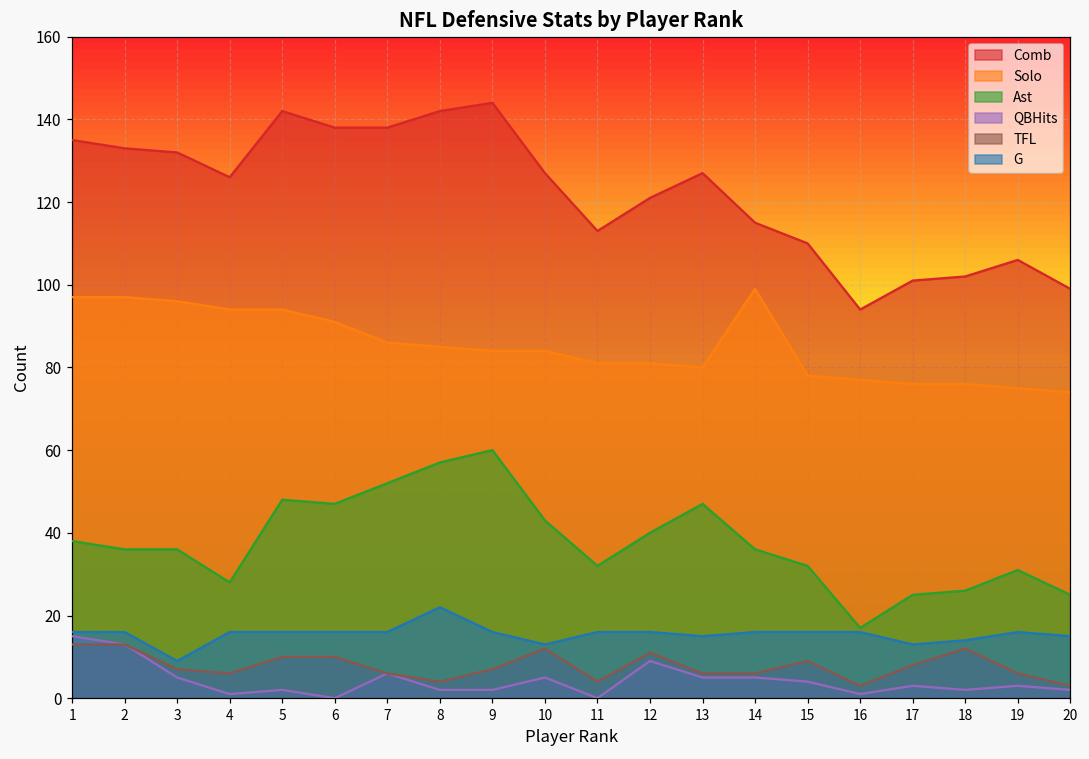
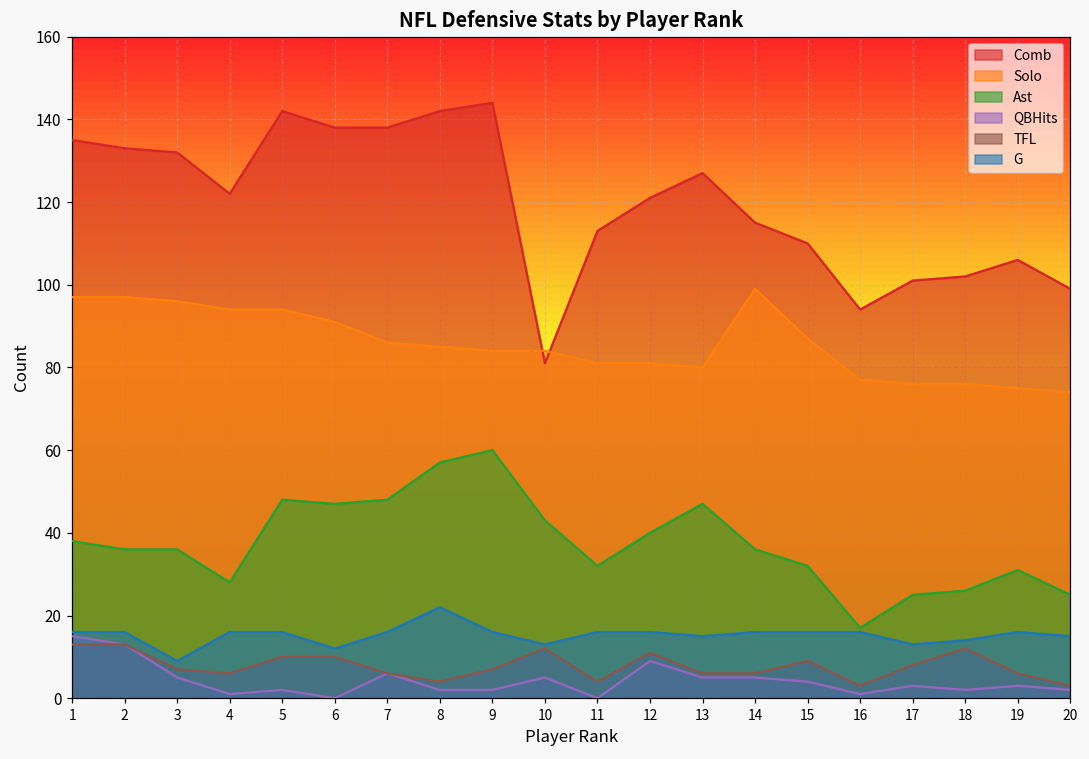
  {
    "Comb": {
      "1": 135,
      "2": 133,
      "3": 132,
-     "4": 126,
+     "4": 122,
      "5": 142,
      "6": 138,
      "7": 138,
      "8": 142,
      "9": 144,
-     "10": 127,
+     "10": 81,
      "11": 113,
      "12": 121,
      "13": 127,
      "14": 115,
      "15": 110,
      "16": 94,
      "17": 101,
      "18": 102,
      "19": 106,
      "20": 99
    },
    "Solo": {
      "1": 97,
      "2": 97,
      "3": 96,
      "4": 94,
      "5": 94,
      "6": 91,
      "7": 86,
      "8": 85,
      "9": 84,
      "10": 84,
      "11": 81,
      "12": 81,
      "13": 80,
      "14": 99,
-     "15": 78,
+     "15": 87,
      "16": 77,
      "17": 76,
      "18": 76,
      "19": 75,
      "20": 74
    },
    "Ast": {
      "1": 38,
      "2": 36,
      "3": 36,
      "4": 28,
      "5": 48,
      "6": 47,
-     "7": 52,
+     "7": 48,
      "8": 57,
      "9": 60,
      "10": 43,
      "11": 32,
      "12": 40,
      "13": 47,
      "14": 36,
      "15": 32,
      "16": 17,
      "17": 25,
      "18": 26,
      "19": 31,
      "20": 25
    },
    "QBHits": {
      "1": 15,
      "3": 5,
      "4": 1,
      "5": 2,
      "6": 0,
      "8": 2,
      "9": 2,
      "10": 5,
      "11": 0,
      "12": 9,
      "13": 5,
      "14": 5,
      "15": 4,
      "16": 1,
      "17": 3,
      "18": 2,
      "19": 3,
      "20": 2
    },
    "TFL": {
      "1": 13,
      "3": 7,
      "4": 6,
      "5": 10,
      "6": 10,
      "8": 4,
      "9": 7,
      "10": 12,
      "11": 4,
      "12": 11,
      "13": 6,
      "14": 6,
      "15": 9,
      "16": 3,
      "17": 8,
      "18": 12,
      "19": 6,
      "20": 3
    },
    "G": {
      "1": 16,
      "2": 16,
      "3": 9,
      "4": 16,
      "5": 16,
-     "6": 16,
+     "6": 12,
      "7": 16,
      "8": 22,
      "9": 16,
      "10": 13,
      "11": 16,
      "12": 16,
      "13": 15,
      "14": 16,
      "15": 16,
      "16": 16,
      "17": 13,
      "18": 14,
      "19": 16,
      "20": 15
    }
  }
